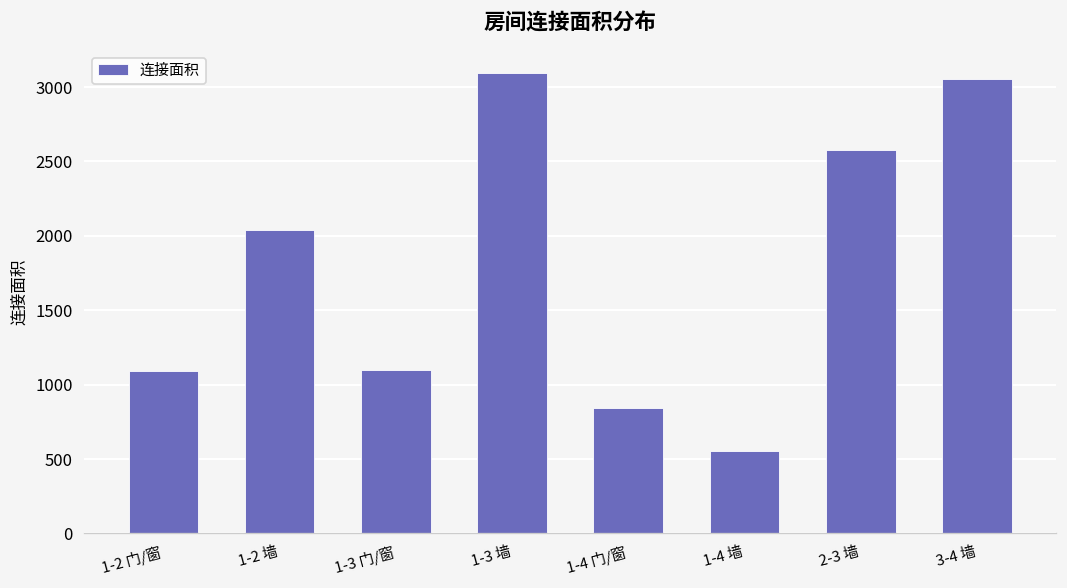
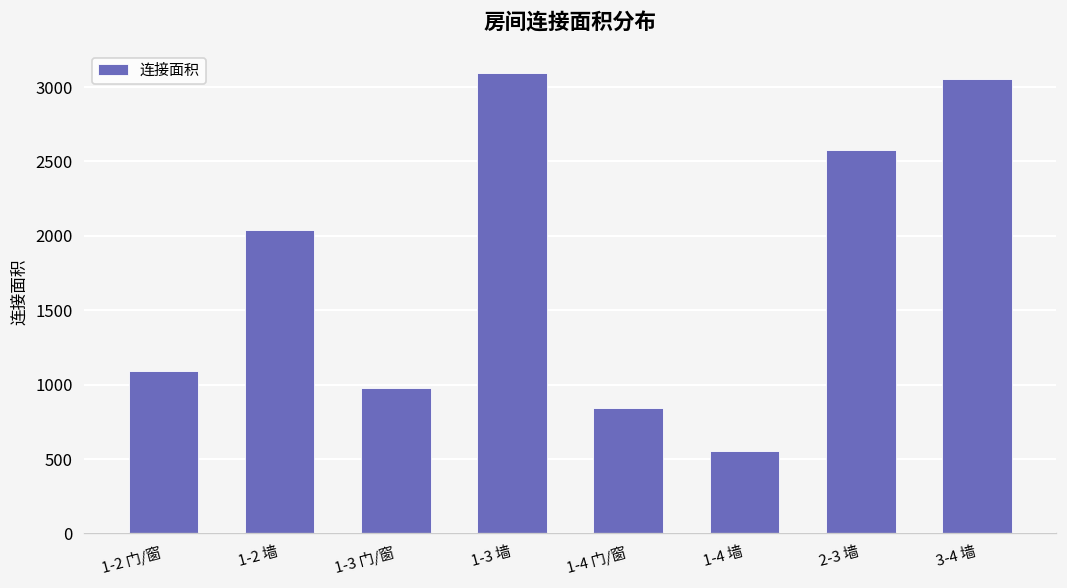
  {
    "1-2 门/窗": 1090,
    "1-2 墙": 2040,
-   "1-3 门/窗": 1100,
+   "1-3 门/窗": 980,
    "1-3 墙": 3090,
    "1-4 门/窗": 850,
    "1-4 墙": 550,
    "2-3 墙": 2580,
    "3-4 墙": 3050
  }
